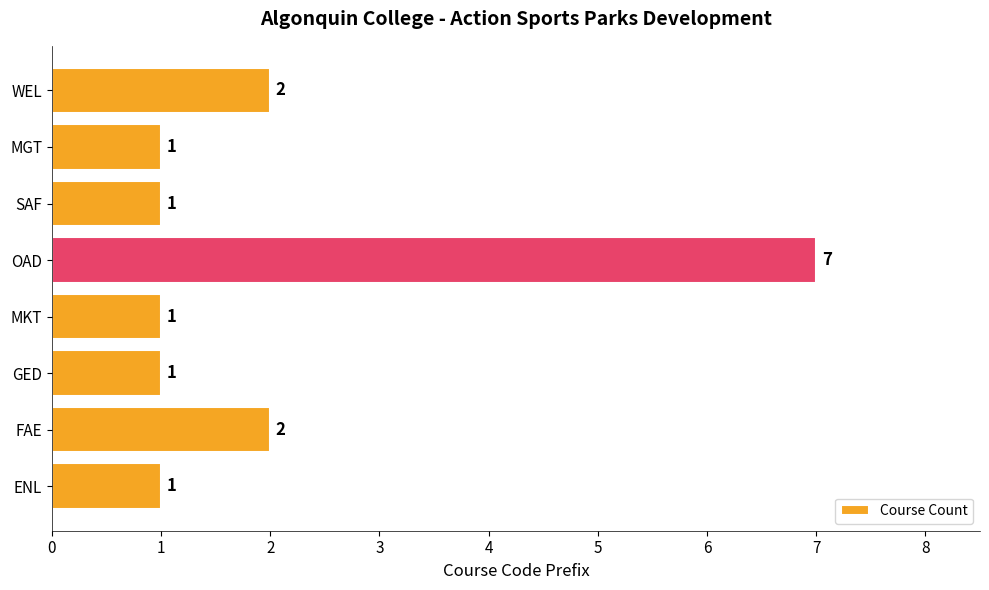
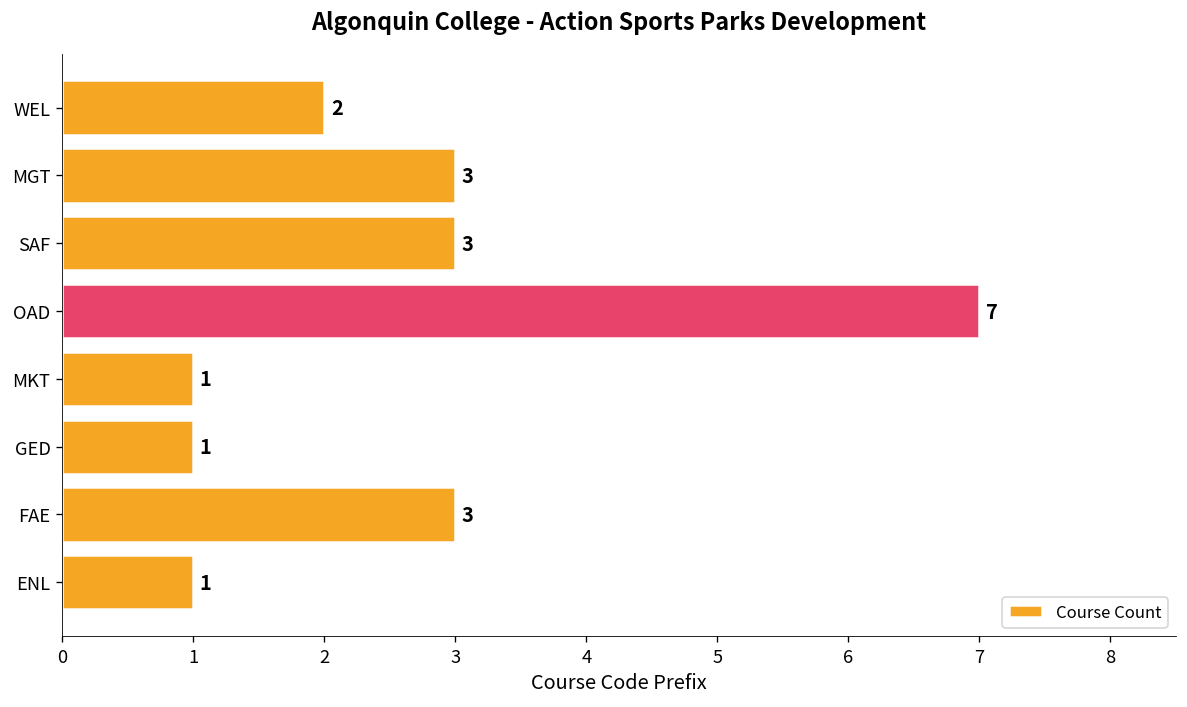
  {
    "WEL": 2,
-   "MGT": 1,
-   "SAF": 1,
+   "MGT": 3,
+   "SAF": 3,
    "OAD": 7,
    "MKT": 1,
    "GED": 1,
-   "FAE": 2,
+   "FAE": 3,
    "ENL": 1
  }
